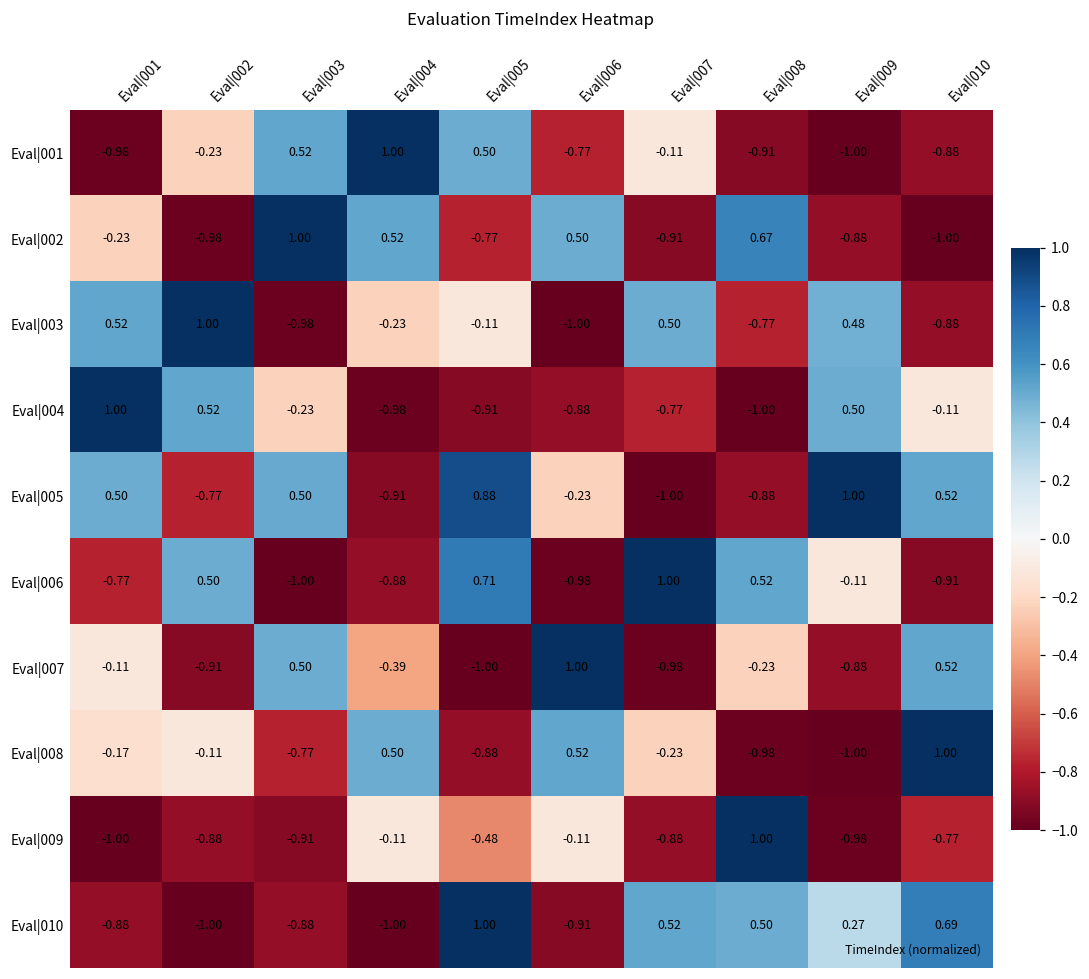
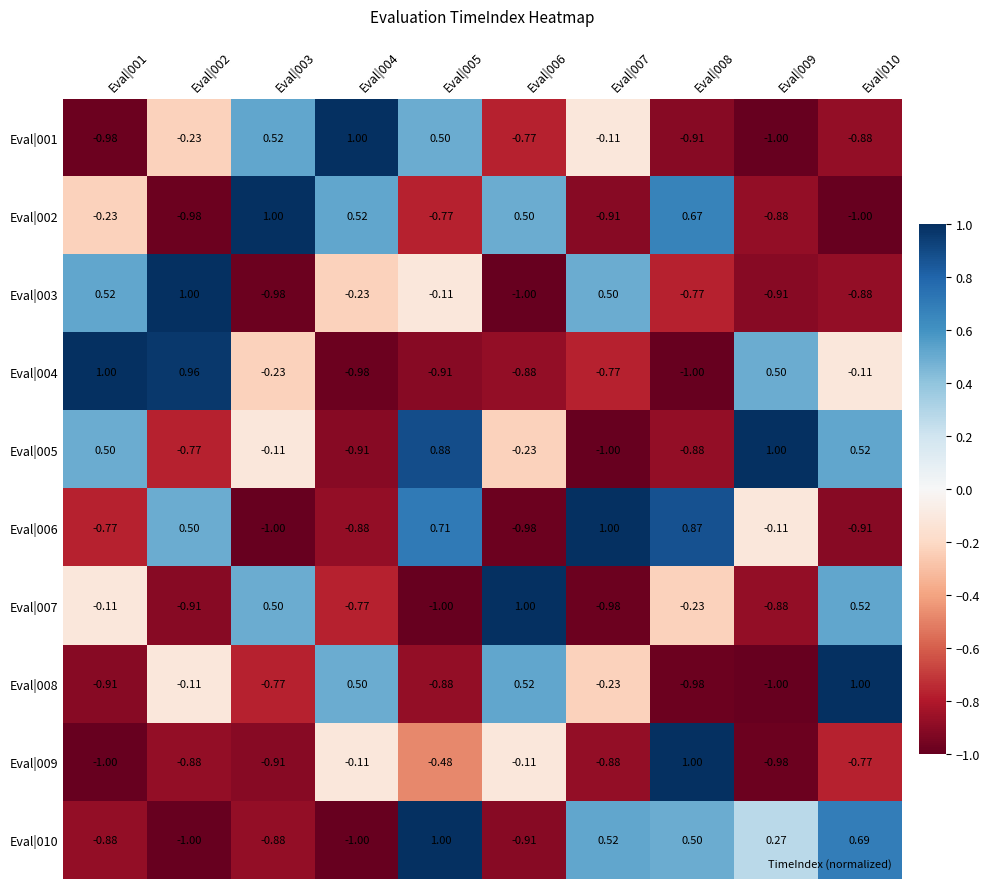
  {
    "Eval|001": {
      "Eval|001": -0.98,
      "Eval|002": -0.23,
      "Eval|003": 0.52,
      "Eval|004": 1.00,
      "Eval|005": 0.50,
      "Eval|006": -0.77,
      "Eval|007": -0.11,
      "Eval|008": -0.91,
      "Eval|009": -1.00,
      "Eval|010": -0.88
    },
    "Eval|002": {
      "Eval|001": -0.23,
      "Eval|002": -0.98,
      "Eval|003": 1.00,
      "Eval|004": 0.52,
      "Eval|005": -0.77,
      "Eval|006": 0.50,
      "Eval|007": -0.91,
      "Eval|008": 0.67,
      "Eval|009": -0.88,
      "Eval|010": -1.00
    },
    "Eval|003": {
      "Eval|001": 0.52,
      "Eval|002": 1.00,
      "Eval|003": -0.98,
      "Eval|004": -0.23,
      "Eval|005": -0.11,
      "Eval|006": -1.00,
      "Eval|007": 0.50,
      "Eval|008": -0.77,
-     "Eval|009": 0.48,
+     "Eval|009": -0.91,
      "Eval|010": -0.88
    },
    "Eval|004": {
      "Eval|001": 1.00,
-     "Eval|002": 0.52,
+     "Eval|002": 0.96,
      "Eval|003": -0.23,
      "Eval|004": -0.98,
      "Eval|005": -0.91,
      "Eval|006": -0.88,
      "Eval|007": -0.77,
      "Eval|008": -1.00,
      "Eval|009": 0.50,
      "Eval|010": -0.11
    },
    "Eval|005": {
      "Eval|001": 0.50,
      "Eval|002": -0.77,
-     "Eval|003": 0.50,
+     "Eval|003": -0.11,
      "Eval|004": -0.91,
      "Eval|005": 0.88,
      "Eval|006": -0.23,
      "Eval|007": -1.00,
      "Eval|008": -0.88,
      "Eval|009": 1.00,
      "Eval|010": 0.52
    },
    "Eval|006": {
      "Eval|001": -0.77,
      "Eval|002": 0.50,
      "Eval|003": -1.00,
      "Eval|004": -0.88,
      "Eval|005": 0.71,
      "Eval|006": -0.98,
      "Eval|007": 1.00,
-     "Eval|008": 0.52,
+     "Eval|008": 0.87,
      "Eval|009": -0.11,
      "Eval|010": -0.91
    },
    "Eval|007": {
      "Eval|001": -0.11,
      "Eval|002": -0.91,
      "Eval|003": 0.50,
-     "Eval|004": -0.39,
+     "Eval|004": -0.77,
      "Eval|005": -1.00,
      "Eval|006": 1.00,
      "Eval|007": -0.98,
      "Eval|008": -0.23,
      "Eval|009": -0.88,
      "Eval|010": 0.52
    },
    "Eval|008": {
-     "Eval|001": -0.17,
+     "Eval|001": -0.91,
      "Eval|002": -0.11,
      "Eval|003": -0.77,
      "Eval|004": 0.50,
      "Eval|005": -0.88,
      "Eval|006": 0.52,
      "Eval|007": -0.23,
      "Eval|008": -0.98,
      "Eval|009": -1.00,
      "Eval|010": 1.00
    },
    "Eval|009": {
      "Eval|001": -1.00,
      "Eval|002": -0.88,
      "Eval|003": -0.91,
      "Eval|004": -0.11,
      "Eval|005": -0.48,
      "Eval|006": -0.11,
      "Eval|007": -0.88,
      "Eval|008": 1.00,
      "Eval|009": -0.98,
      "Eval|010": -0.77
    },
    "Eval|010": {
      "Eval|001": -0.88,
      "Eval|002": -1.00,
      "Eval|003": -0.88,
      "Eval|004": -1.00,
      "Eval|005": 1.00,
      "Eval|006": -0.91,
      "Eval|007": 0.52,
      "Eval|008": 0.50,
      "Eval|009": 0.27,
      "Eval|010": 0.69
    }
  }
